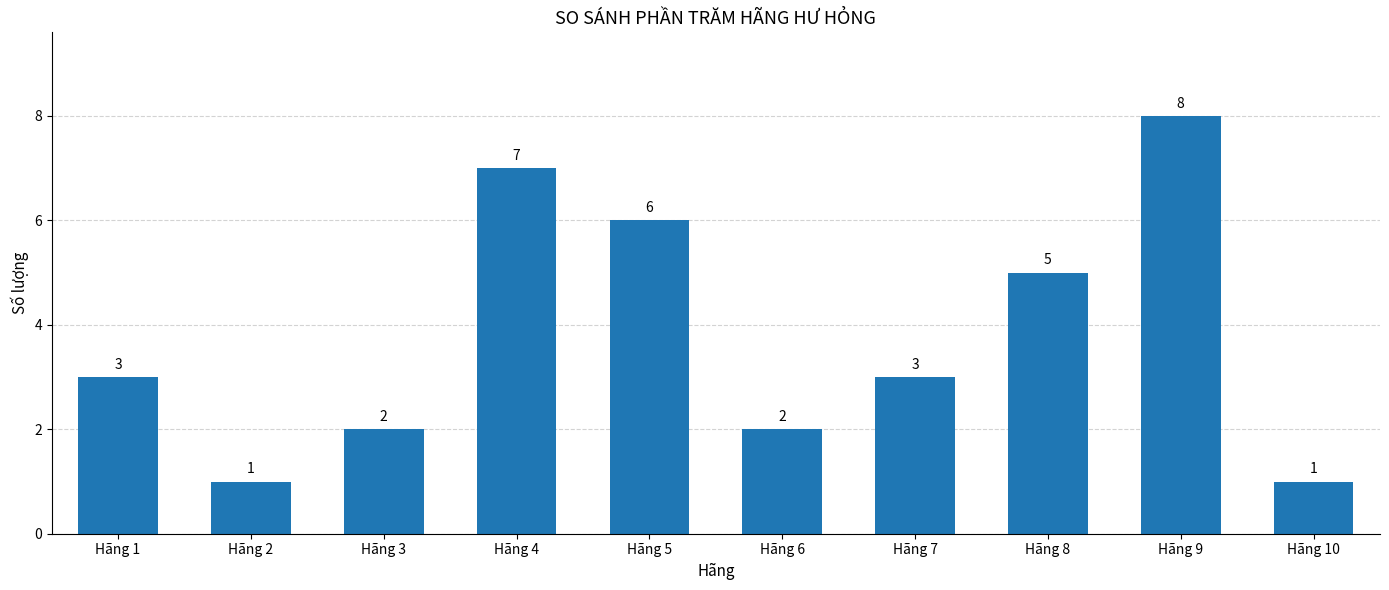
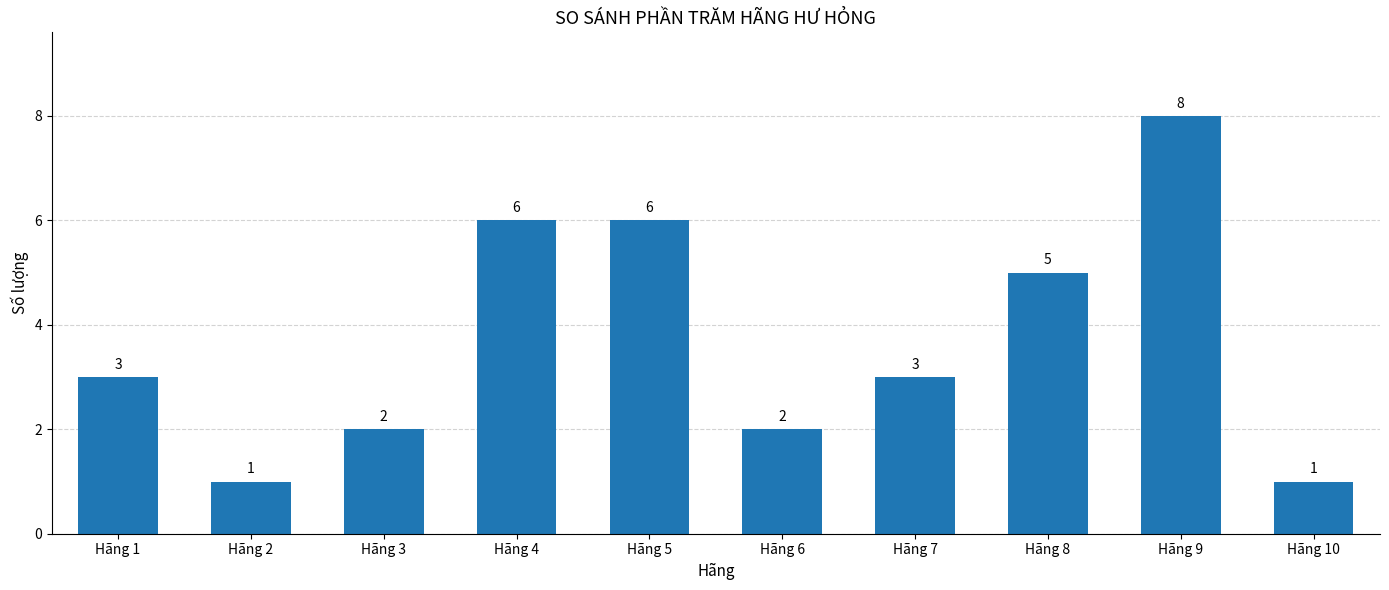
  {
    "Hãng 1": 3,
    "Hãng 2": 1,
    "Hãng 3": 2,
-   "Hãng 4": 7,
+   "Hãng 4": 6,
    "Hãng 5": 6,
    "Hãng 6": 2,
    "Hãng 7": 3,
    "Hãng 8": 5,
    "Hãng 9": 8,
    "Hãng 10": 1
  }
